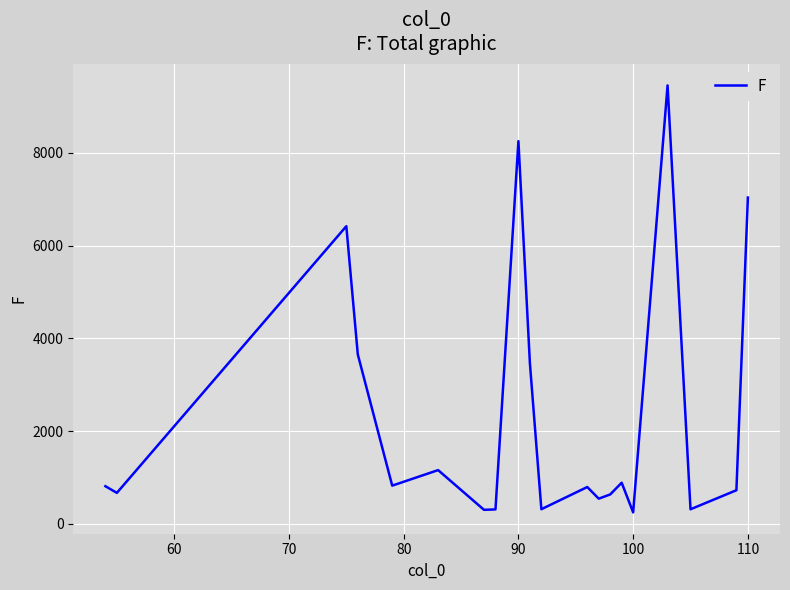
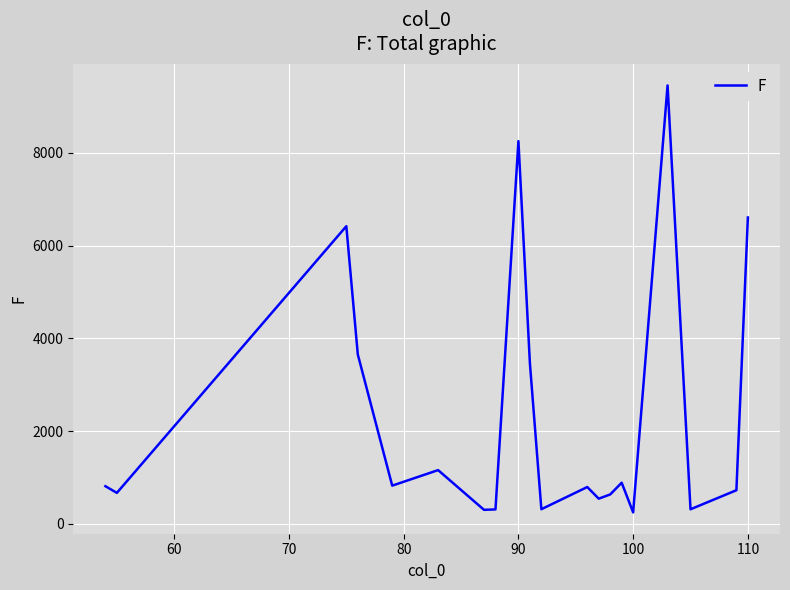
  {
    "90": 8300,
    "100": 200,
-   "110": 7000
+   "110": 6600
  }
